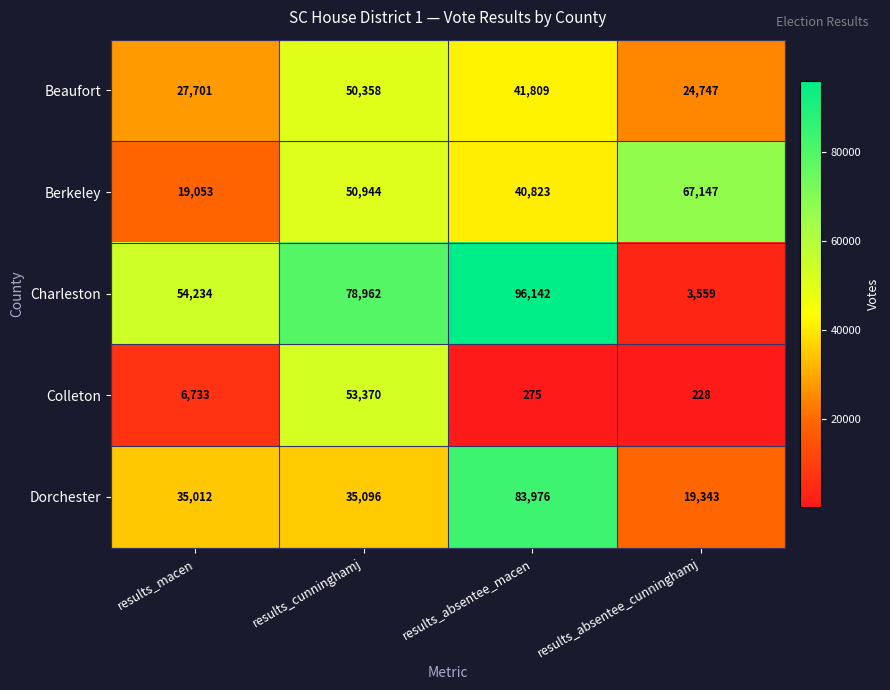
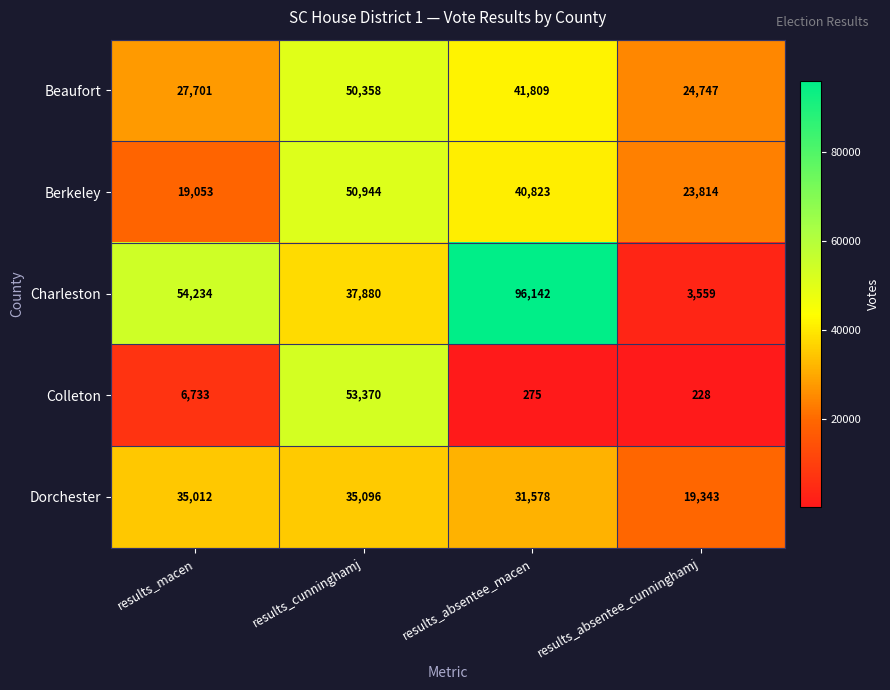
  {
    "Beaufort": {
      "results_macen": "27,701",
      "results_cunninghamj": "50,358",
      "results_absentee_macen": "41,809",
      "results_absentee_cunninghamj": "24,747"
    },
    "Berkeley": {
      "results_macen": "19,053",
      "results_cunninghamj": "50,944",
      "results_absentee_macen": "40,823",
-     "results_absentee_cunninghamj": "67,147"
+     "results_absentee_cunninghamj": "23,814"
    },
    "Charleston": {
      "results_macen": "54,234",
-     "results_cunninghamj": "78,962",
+     "results_cunninghamj": "37,880",
      "results_absentee_macen": "96,142",
      "results_absentee_cunninghamj": "3,559"
    },
    "Colleton": {
      "results_macen": "6,733",
      "results_cunninghamj": "53,370",
      "results_absentee_macen": "275",
      "results_absentee_cunninghamj": "228"
    },
    "Dorchester": {
      "results_macen": "35,012",
      "results_cunninghamj": "35,096",
-     "results_absentee_macen": "83,976",
+     "results_absentee_macen": "31,578",
      "results_absentee_cunninghamj": "19,343"
    }
  }
